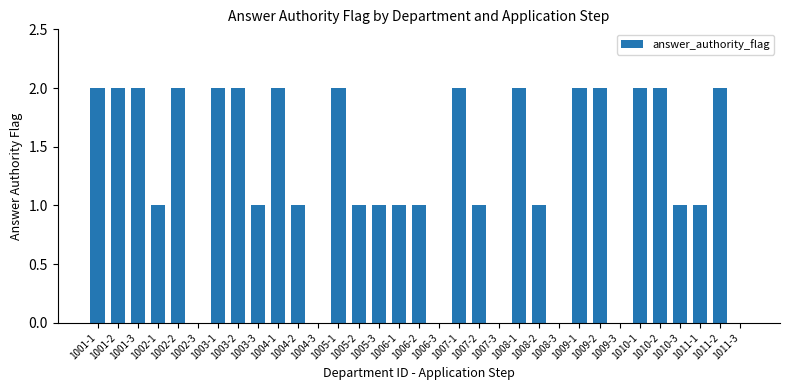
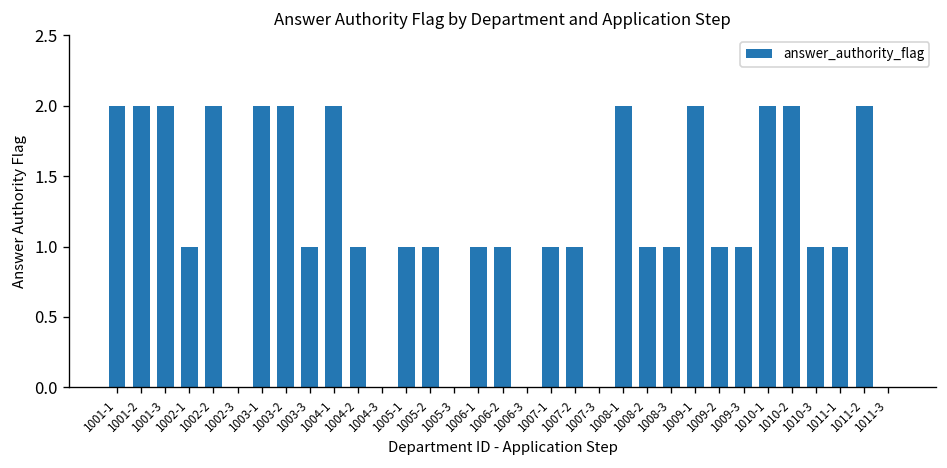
  {
    "1001-1": 2,
    "1001-2": 2,
    "1001-3": 2,
    "1002-1": 1,
    "1002-2": 2,
    "1002-3": 0,
    "1003-1": 2,
    "1003-2": 2,
    "1003-3": 1,
    "1004-1": 2,
    "1004-2": 1,
    "1004-3": 0,
-   "1005-1": 2,
+   "1005-1": 1,
    "1005-2": 1,
-   "1005-3": 1,
+   "1005-3": 0,
    "1006-1": 1,
    "1006-2": 1,
    "1006-3": 0,
-   "1007-1": 2,
+   "1007-1": 1,
    "1007-2": 1,
    "1007-3": 0,
    "1008-1": 2,
    "1008-2": 1,
-   "1008-3": 0,
+   "1008-3": 1,
    "1009-1": 2,
-   "1009-2": 2,
-   "1009-3": 0,
+   "1009-2": 1,
+   "1009-3": 1,
    "1010-1": 2,
    "1010-2": 2,
    "1010-3": 1,
    "1011-1": 1,
    "1011-2": 2,
    "1011-3": 0
  }
